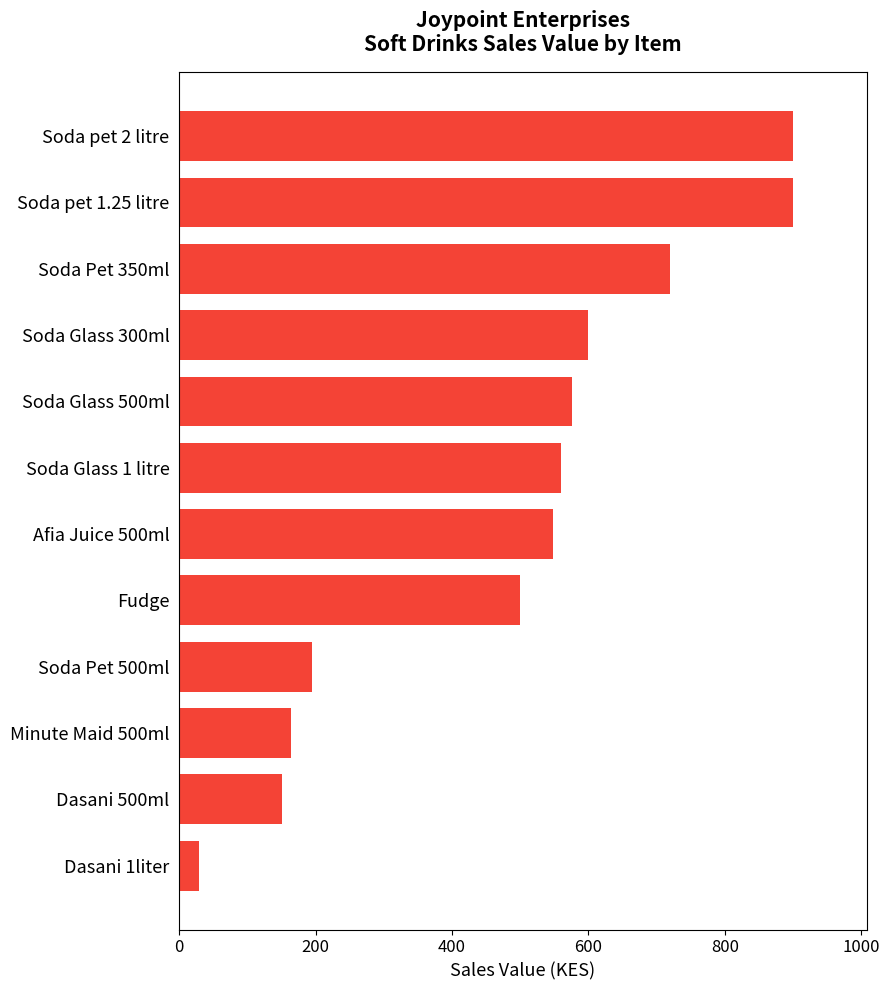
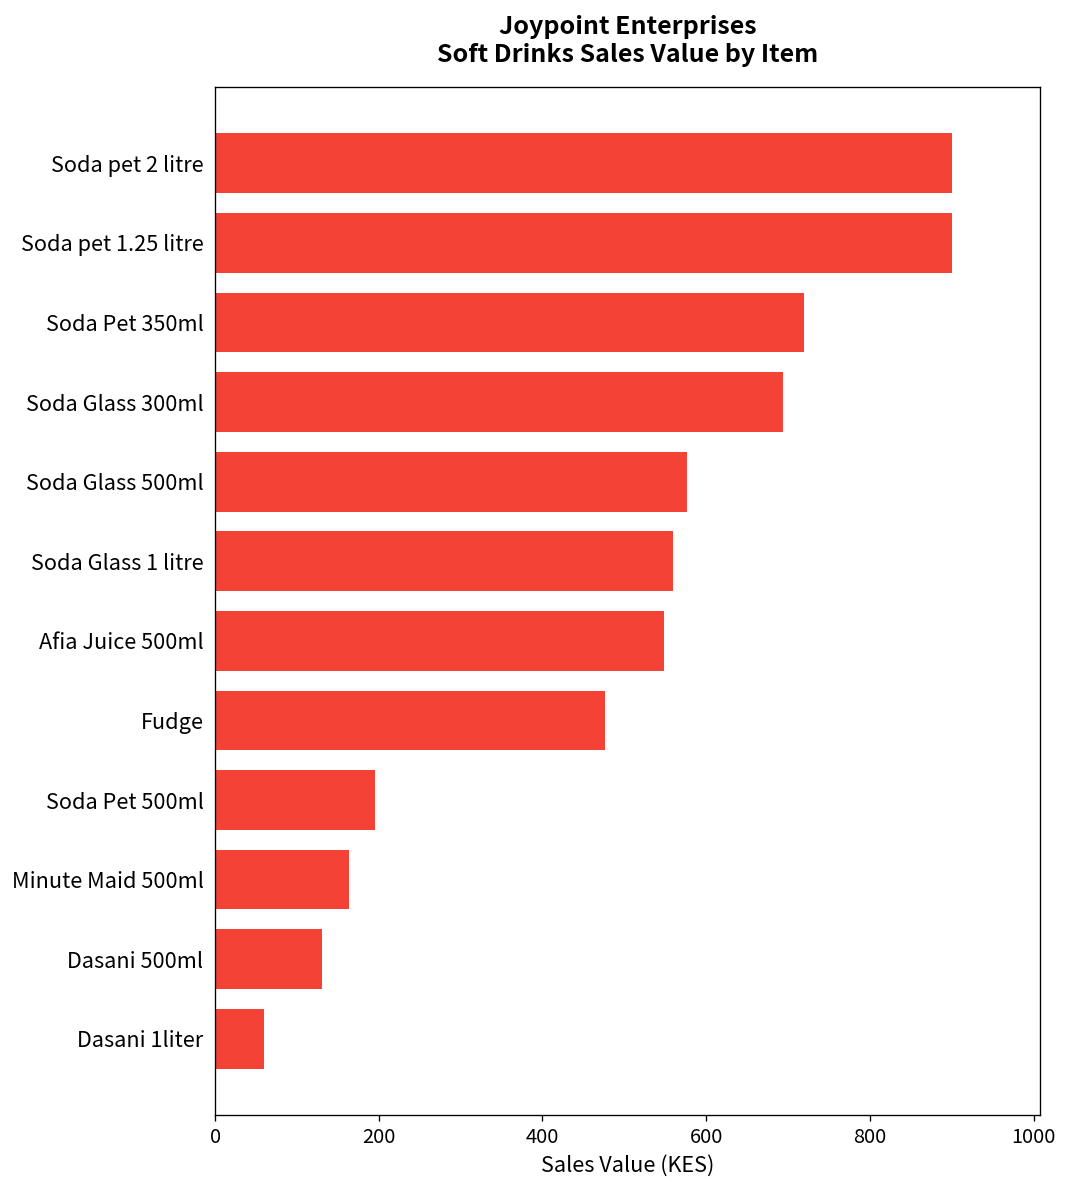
  {
    "Soda pet 2 litre": 900,
    "Soda pet 1.25 litre": 900,
    "Soda Pet 350ml": 720,
-   "Soda Glass 300ml": 600,
+   "Soda Glass 300ml": 690,
    "Soda Glass 500ml": 580,
    "Soda Glass 1 litre": 560,
    "Afia Juice 500ml": 550,
-   "Fudge": 500,
+   "Fudge": 480,
    "Soda Pet 500ml": 200,
    "Minute Maid 500ml": 160,
-   "Dasani 500ml": 150,
-   "Dasani 1liter": 30
+   "Dasani 500ml": 130,
+   "Dasani 1liter": 60
  }
